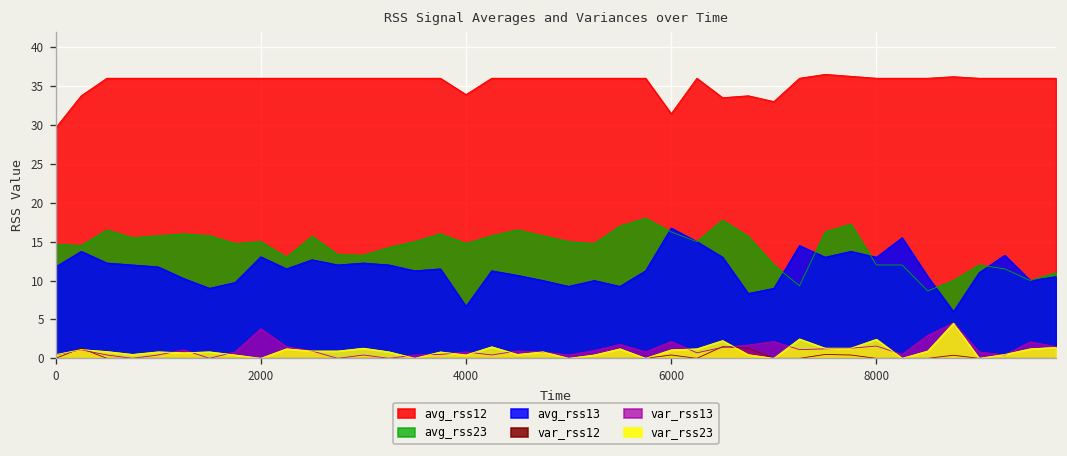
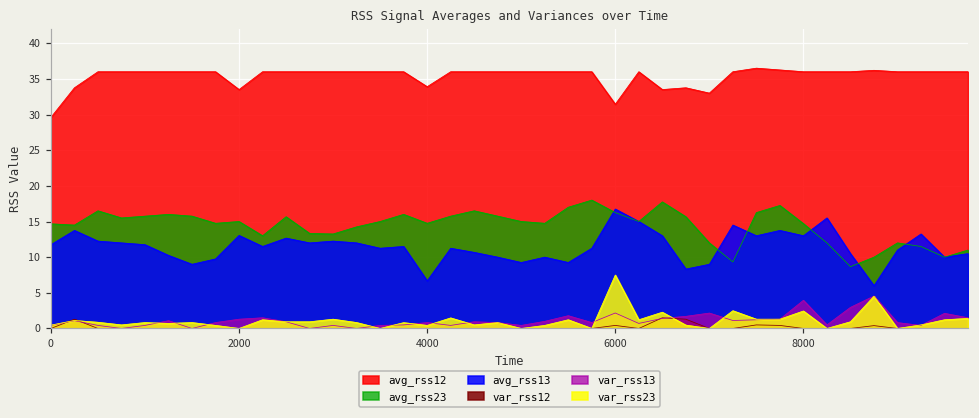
  {
    "avg_rss12": {
      "0": 30,
-     "2000": 36,
+     "2000": 34,
      "4000": 34,
      "6000": 31,
      "8000": 36
    },
    "avg_rss23": {
      "0": 15,
      "2000": 15,
      "4000": 15,
      "6000": 16,
-     "8000": 12
+     "8000": 15
    },
    "avg_rss13": {
      "0": 12,
      "2000": 13,
      "4000": 7,
      "6000": 17,
      "8000": 13
    },
    "var_rss12": {
      "0": 0,
      "4000": 0,
      "6000": 0,
      "8000": 0
    },
    "var_rss13": {
-     "2000": 4,
+     "2000": 1,
      "4000": 1,
      "6000": 2,
-     "8000": 2
+     "8000": 4
    },
    "var_rss23": {
      "4000": 0,
-     "6000": 1,
+     "6000": 7,
      "8000": 2
    }
  }
